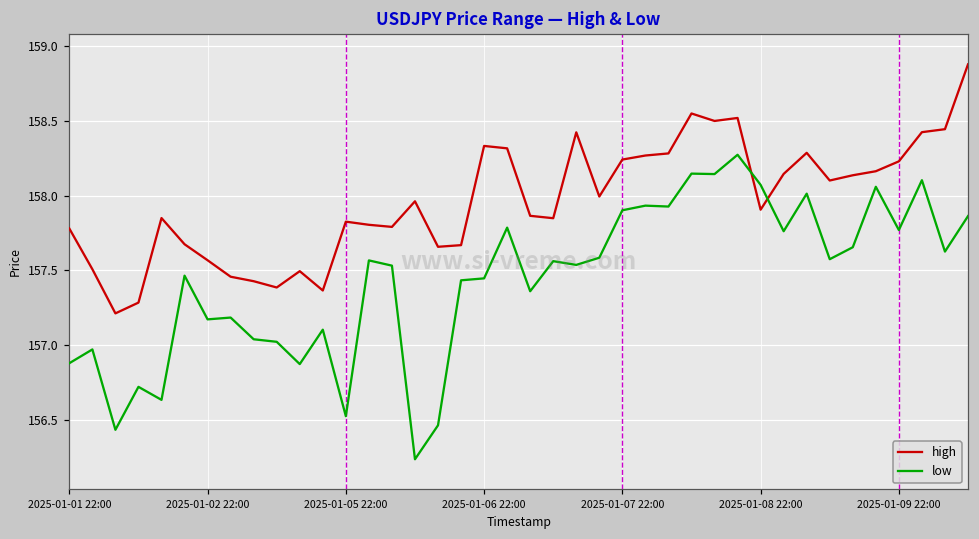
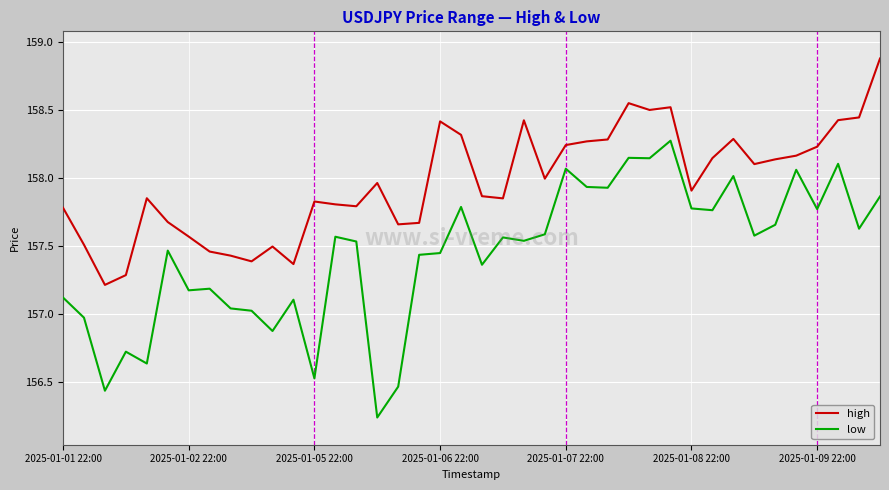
  {
    "high": {
      "2025-01-01 22:00": 157.78,
      "2025-01-02 22:00": 157.57,
      "2025-01-05 22:00": 157.83,
-     "2025-01-06 22:00": 158.33,
+     "2025-01-06 22:00": 158.42,
      "2025-01-07 22:00": 158.24,
      "2025-01-08 22:00": 157.91,
      "2025-01-09 22:00": 158.23
    },
    "low": {
-     "2025-01-01 22:00": 156.88,
+     "2025-01-01 22:00": 157.12,
      "2025-01-02 22:00": 157.17,
      "2025-01-05 22:00": 156.53,
      "2025-01-06 22:00": 157.45,
-     "2025-01-07 22:00": 157.90,
-     "2025-01-08 22:00": 158.07,
+     "2025-01-07 22:00": 158.07,
+     "2025-01-08 22:00": 157.78,
      "2025-01-09 22:00": 157.77
    }
  }
